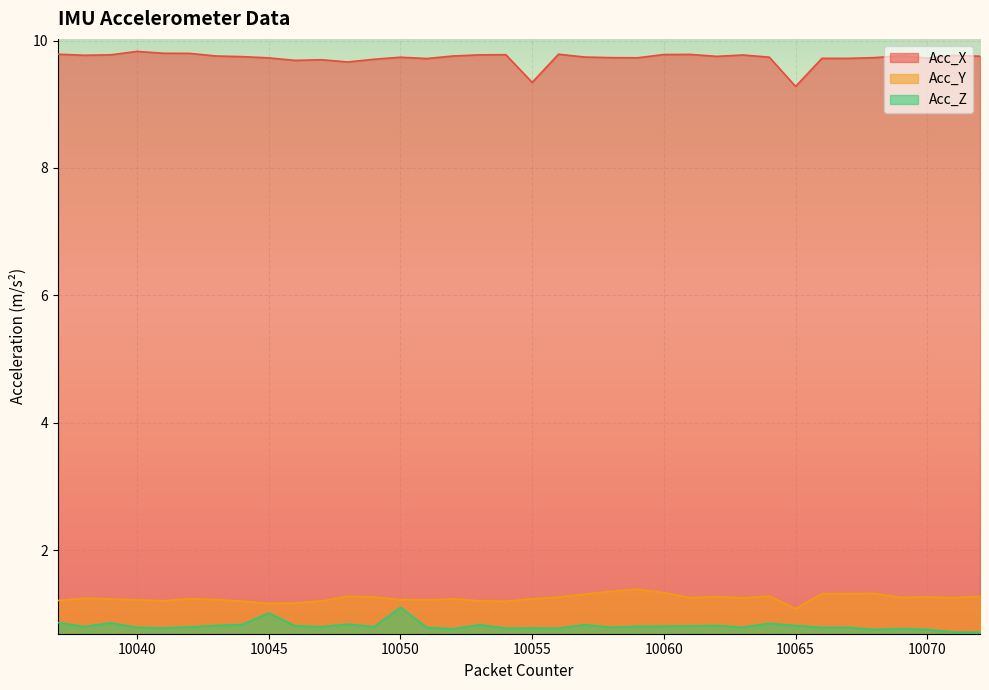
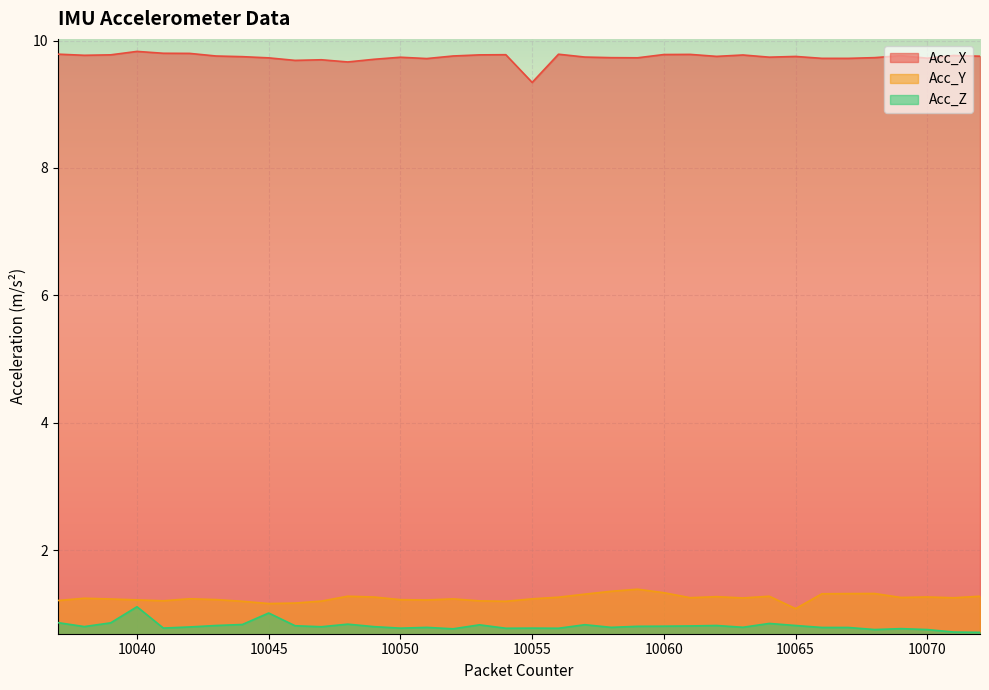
  {
    "Acc_X": {
      "10040": 9.8,
      "10045": 9.7,
      "10050": 9.7,
      "10055": 9.3,
      "10060": 9.8,
-     "10065": 9.3
+     "10065": 9.8
    },
    "Acc_Y": {
      "10040": 1.2,
      "10045": 1.2,
      "10050": 1.2,
      "10055": 1.2,
      "10060": 1.3,
      "10065": 1.1,
      "10070": 1.3
    },
    "Acc_Z": {
-     "10040": 0.8,
+     "10040": 1.1,
      "10045": 1.0,
-     "10050": 1.1,
+     "10050": 0.8,
      "10055": 0.8,
      "10060": 0.8,
      "10065": 0.8,
      "10070": 0.8
    }
  }
